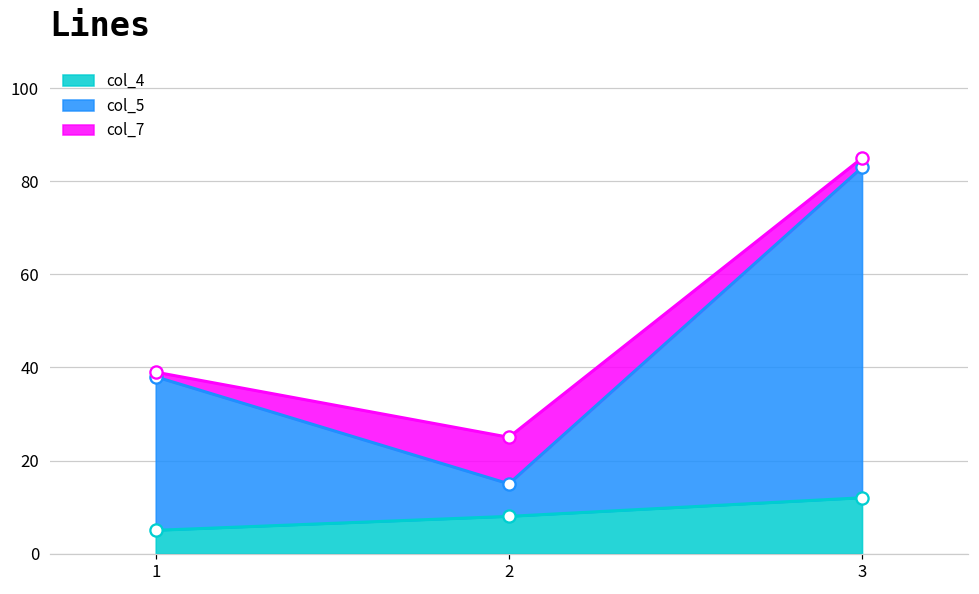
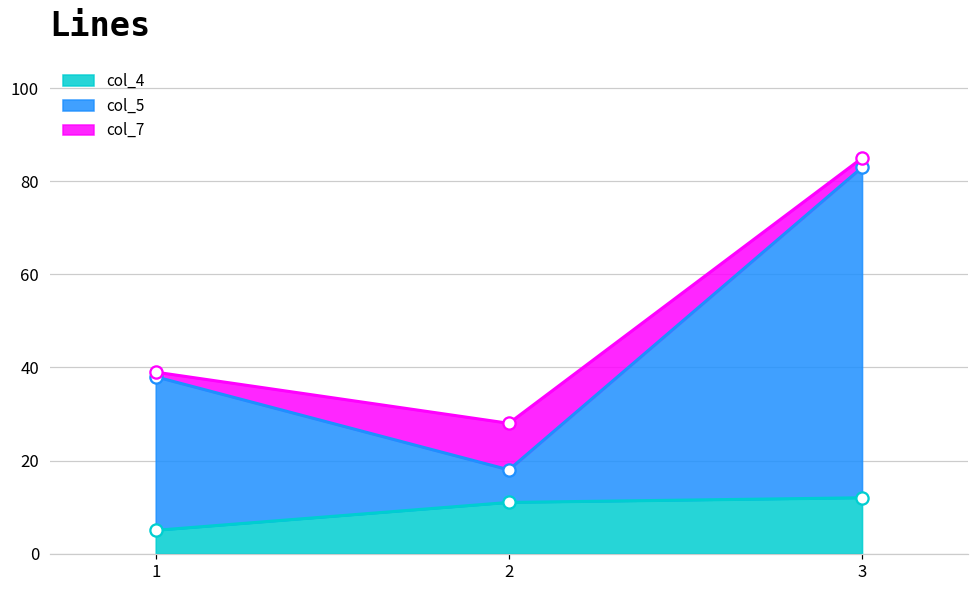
  {
    "col_4": {
      "1": 5,
-     "2": 8,
+     "2": 11,
      "3": 12
    },
    "col_5": {
      "1": 33,
      "2": 7,
      "3": 71
    },
    "col_7": {
      "1": 1,
      "2": 10,
      "3": 2
    }
  }
